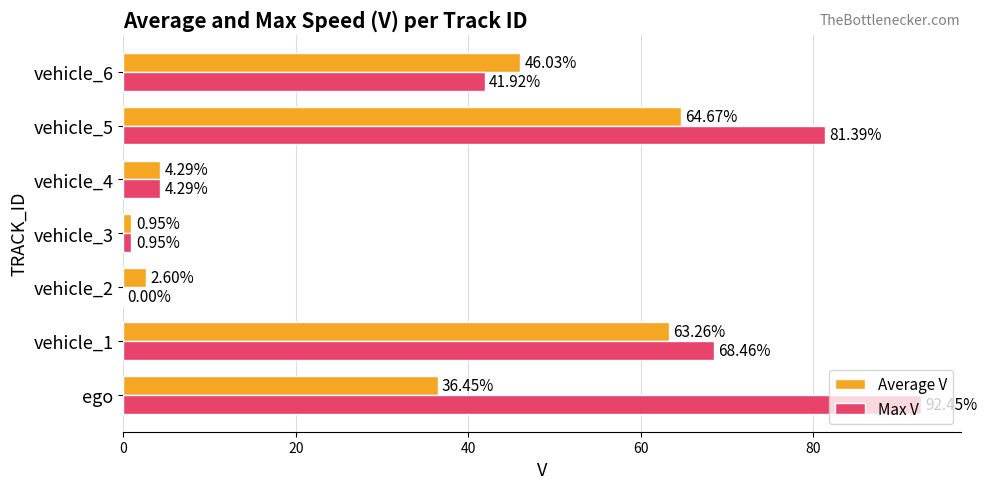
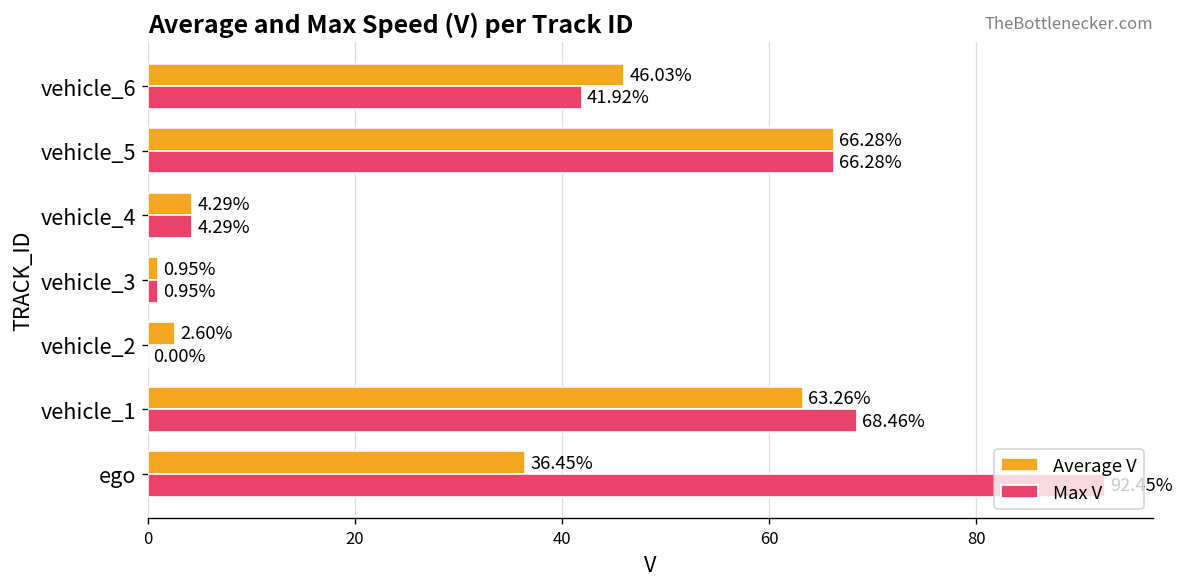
  {
    "Average V": {
      "vehicle_6": "46.03%",
-     "vehicle_5": "64.67%",
+     "vehicle_5": "66.28%",
      "vehicle_4": "4.29%",
      "vehicle_3": "0.95%",
      "vehicle_2": "2.60%",
      "vehicle_1": "63.26%",
      "ego": "36.45%"
    },
    "Max V": {
      "vehicle_6": "41.92%",
-     "vehicle_5": "81.39%",
+     "vehicle_5": "66.28%",
      "vehicle_4": "4.29%",
      "vehicle_3": "0.95%",
      "vehicle_2": "0.00%",
      "vehicle_1": "68.46%"
    }
  }
